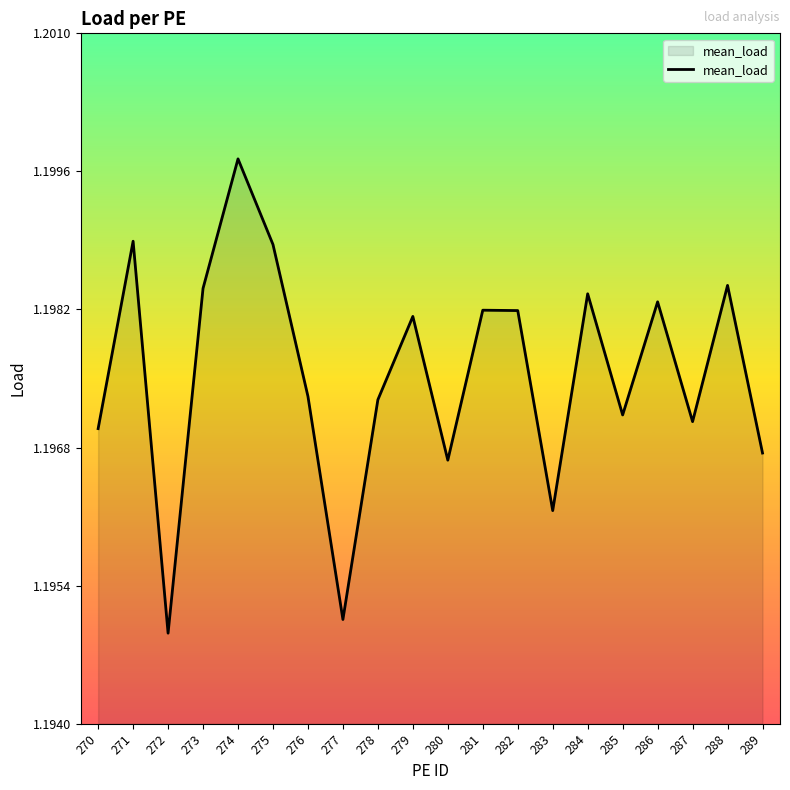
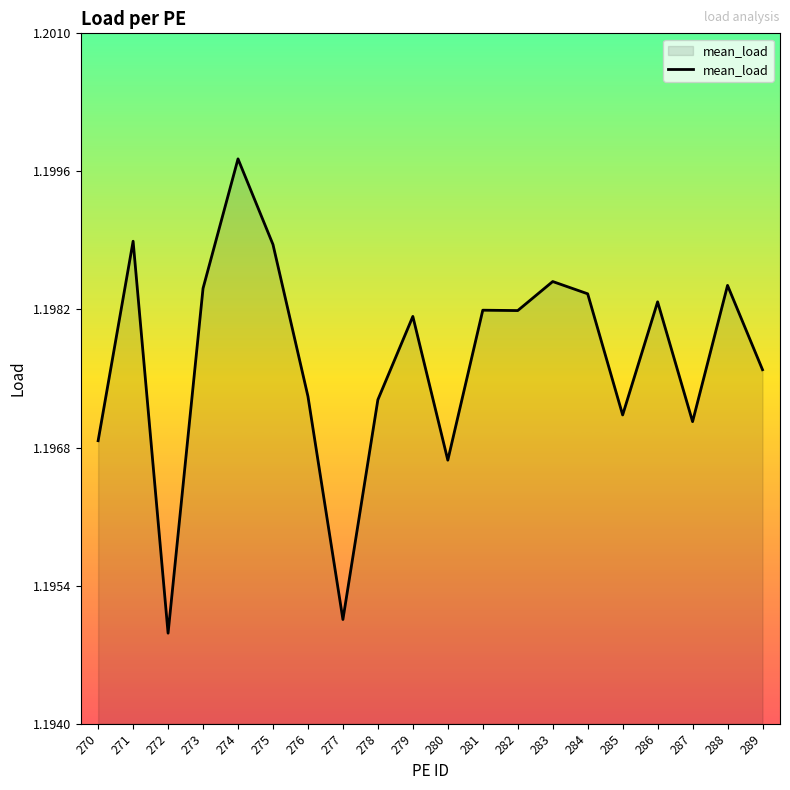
  {
-   "270": 1.1970,
+   "270": 1.1969,
    "271": 1.1989,
    "272": 1.1949,
    "273": 1.1984,
    "274": 1.1997,
    "275": 1.1989,
    "276": 1.1973,
    "277": 1.1951,
    "278": 1.1973,
    "279": 1.1981,
    "280": 1.1967,
    "281": 1.1982,
    "282": 1.1982,
-   "283": 1.1962,
+   "283": 1.1985,
    "284": 1.1984,
    "285": 1.1971,
    "286": 1.1983,
    "287": 1.1971,
    "288": 1.1984,
-   "289": 1.1967
+   "289": 1.1976
  }
